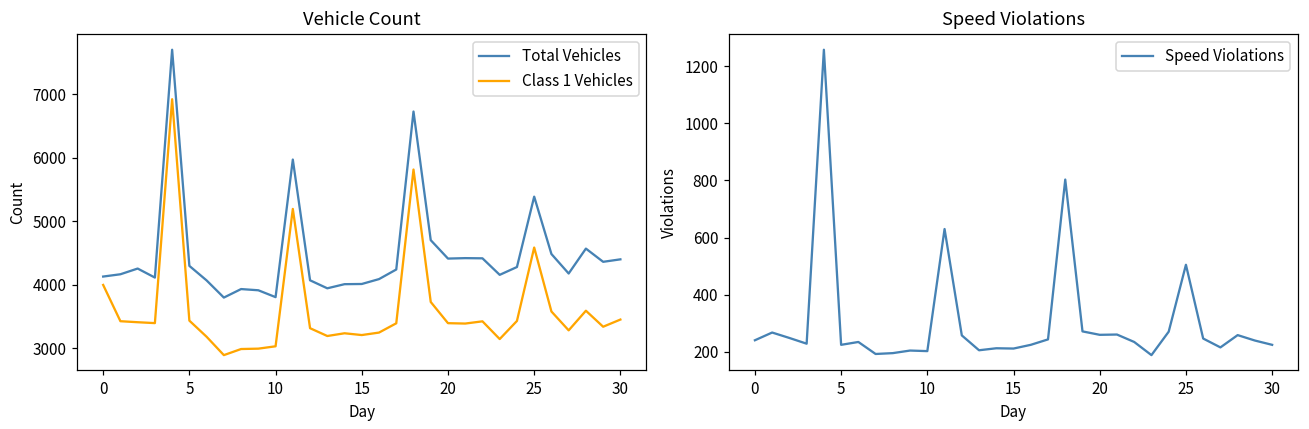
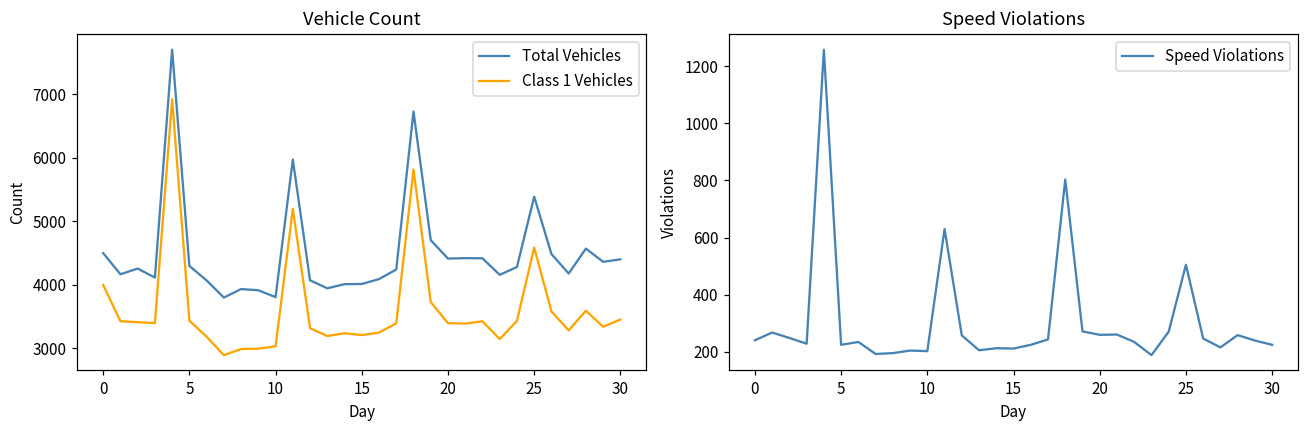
  {
    "Vehicle Count": {
      "Total Vehicles": {
-       "0": 4100
+       "0": 4500
      },
      "Class 1 Vehicles": {
        "0": 4000
      }
    },
    "Speed Violations": {
      "0": 240
    }
  }
